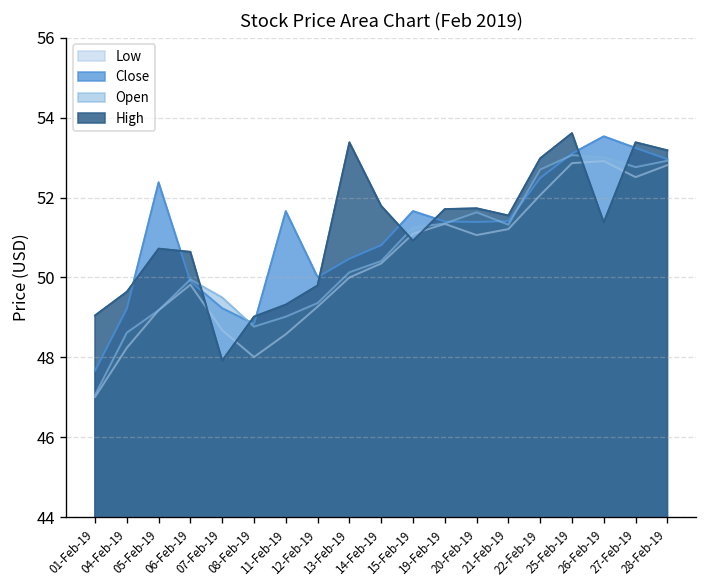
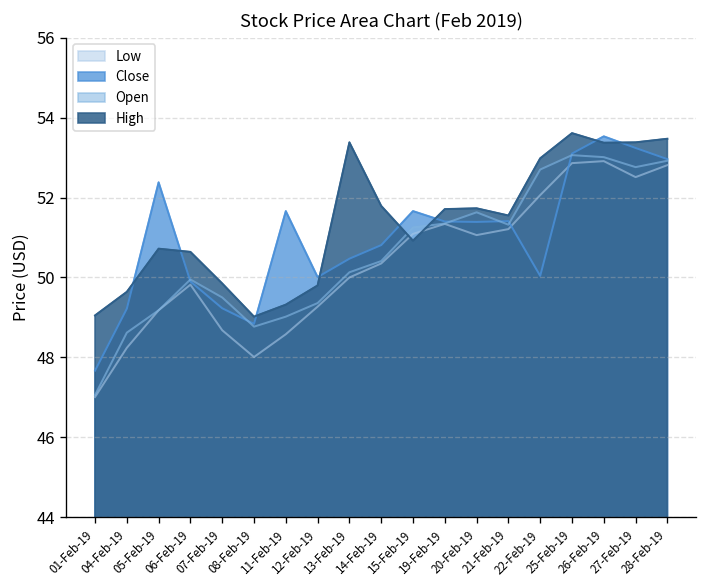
  {
    "Close": {
      "01-Feb-19": 47.7,
      "04-Feb-19": 49.2,
      "05-Feb-19": 52.4,
      "07-Feb-19": 49.2,
      "11-Feb-19": 51.7,
      "12-Feb-19": 50.0,
      "13-Feb-19": 50.5,
      "14-Feb-19": 50.8,
      "15-Feb-19": 51.7,
      "20-Feb-19": 51.4,
      "21-Feb-19": 51.4,
-     "22-Feb-19": 52.5,
+     "22-Feb-19": 50.0,
      "26-Feb-19": 53.5,
      "27-Feb-19": 53.2
    },
    "High": {
      "01-Feb-19": 49.1,
      "04-Feb-19": 49.6,
      "05-Feb-19": 50.7,
      "06-Feb-19": 50.6,
-     "07-Feb-19": 47.9,
+     "07-Feb-19": 49.9,
      "08-Feb-19": 49.0,
      "11-Feb-19": 49.3,
      "12-Feb-19": 49.8,
      "13-Feb-19": 53.4,
      "14-Feb-19": 51.8,
      "15-Feb-19": 50.9,
      "19-Feb-19": 51.7,
      "20-Feb-19": 51.7,
      "21-Feb-19": 51.6,
      "22-Feb-19": 53.0,
      "25-Feb-19": 53.6,
-     "26-Feb-19": 51.4,
+     "26-Feb-19": 53.4,
      "27-Feb-19": 53.4,
-     "28-Feb-19": 53.2
+     "28-Feb-19": 53.5
    }
  }
